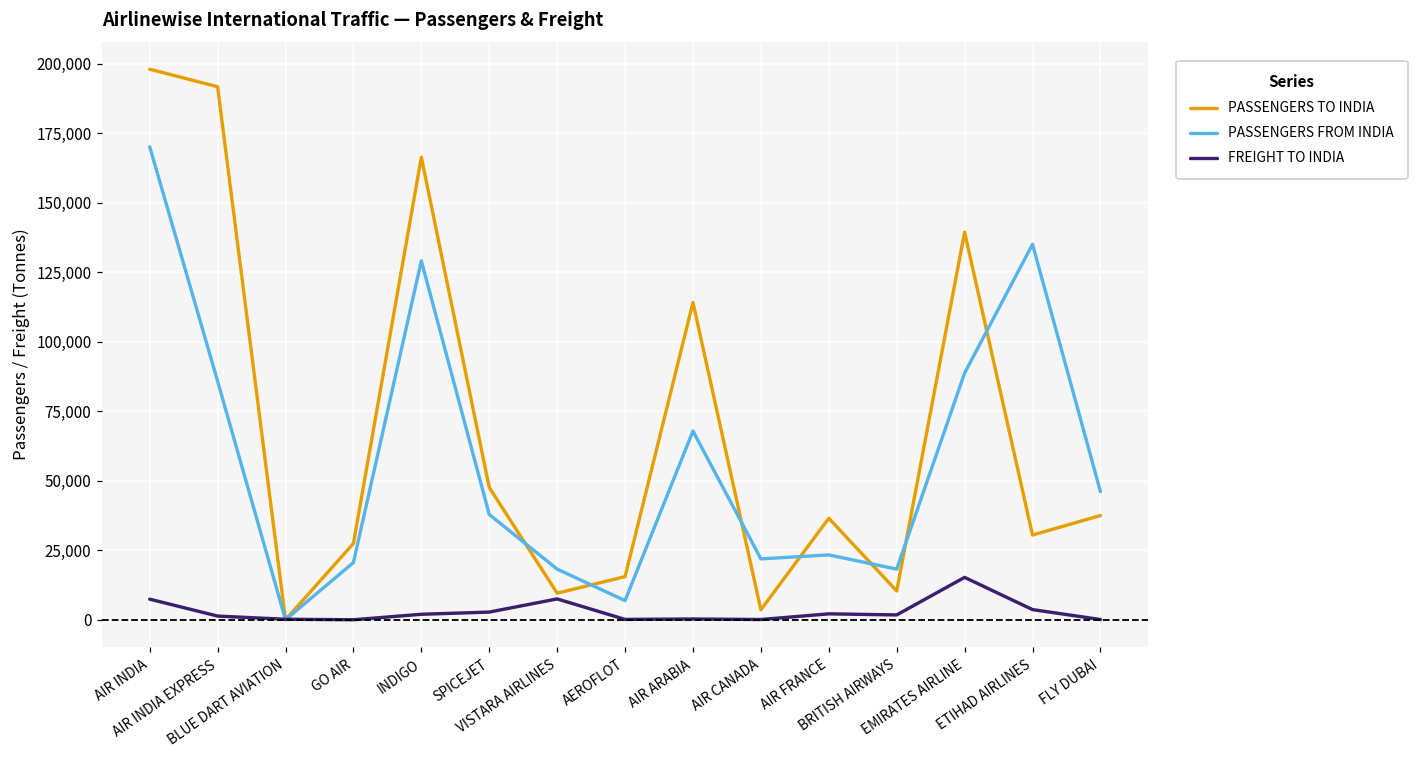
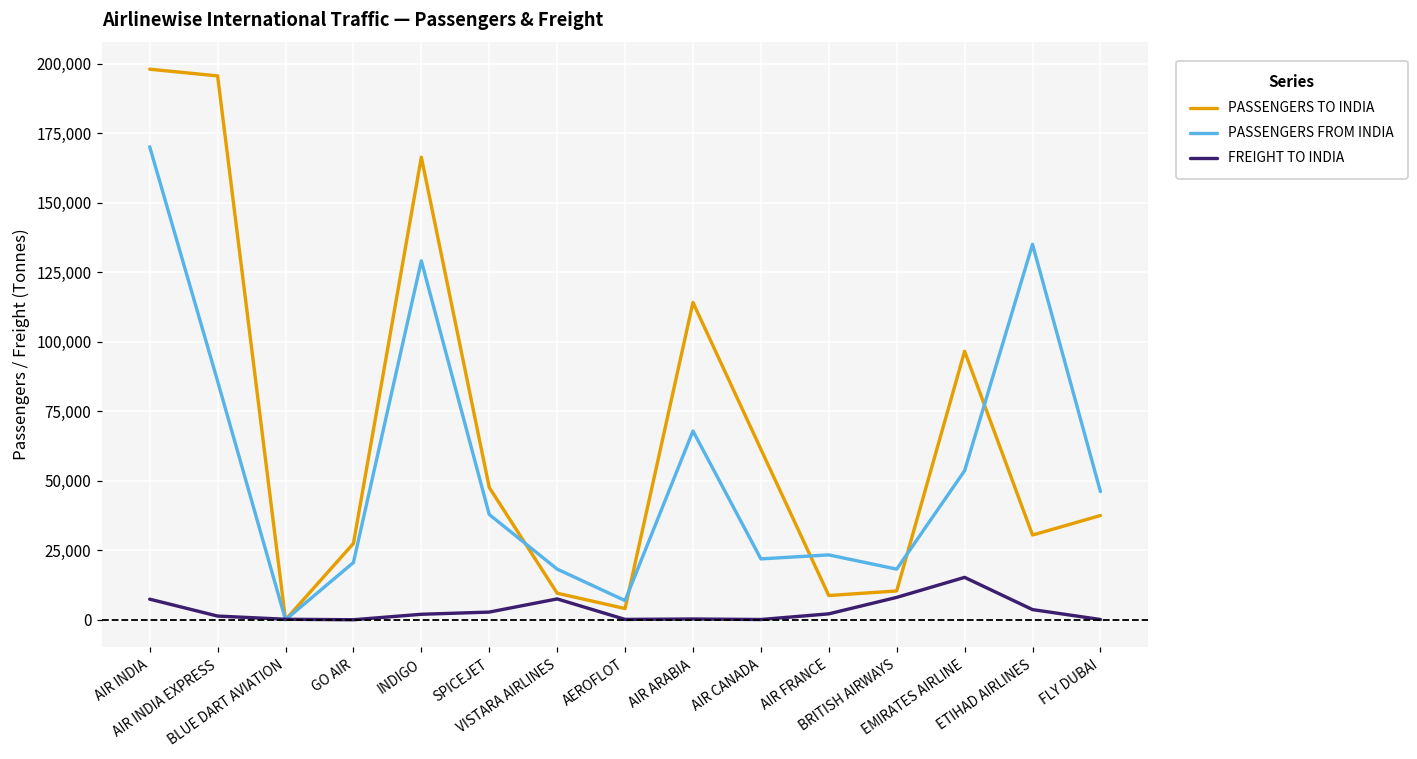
  {
    "PASSENGERS TO INDIA": {
      "AIR INDIA": "198,000",
-     "AIR INDIA EXPRESS": "192,000",
+     "AIR INDIA EXPRESS": "196,000",
      "GO AIR": "27,000",
      "INDIGO": "166,000",
      "SPICEJET": "48,000",
      "VISTARA AIRLINES": "10,000",
-     "AEROFLOT": "16,000",
+     "AEROFLOT": "4,000",
      "AIR ARABIA": "114,000",
-     "AIR CANADA": "4,000",
-     "AIR FRANCE": "37,000",
+     "AIR CANADA": "61,000",
+     "AIR FRANCE": "9,000",
      "BRITISH AIRWAYS": "10,000",
-     "EMIRATES AIRLINE": "139,000",
+     "EMIRATES AIRLINE": "97,000",
      "ETIHAD AIRLINES": "30,000",
      "FLY DUBAI": "37,000"
    },
    "PASSENGERS FROM INDIA": {
      "AIR INDIA": "170,000",
      "AIR INDIA EXPRESS": "86,000",
      "GO AIR": "21,000",
      "INDIGO": "129,000",
      "SPICEJET": "38,000",
      "VISTARA AIRLINES": "18,000",
      "AEROFLOT": "7,000",
      "AIR ARABIA": "68,000",
      "AIR CANADA": "22,000",
      "AIR FRANCE": "23,000",
      "BRITISH AIRWAYS": "18,000",
-     "EMIRATES AIRLINE": "89,000",
+     "EMIRATES AIRLINE": "54,000",
      "ETIHAD AIRLINES": "135,000",
      "FLY DUBAI": "46,000"
    },
    "FREIGHT TO INDIA": {
      "AIR INDIA": "7,000",
      "AIR INDIA EXPRESS": "1,000",
      "GO AIR": "0",
      "INDIGO": "2,000",
      "SPICEJET": "3,000",
      "VISTARA AIRLINES": "7,000",
      "AEROFLOT": "0",
      "AIR ARABIA": "0",
      "AIR CANADA": "0",
      "AIR FRANCE": "2,000",
-     "BRITISH AIRWAYS": "2,000",
+     "BRITISH AIRWAYS": "8,000",
      "EMIRATES AIRLINE": "15,000",
      "ETIHAD AIRLINES": "4,000",
      "FLY DUBAI": "0"
    }
  }
